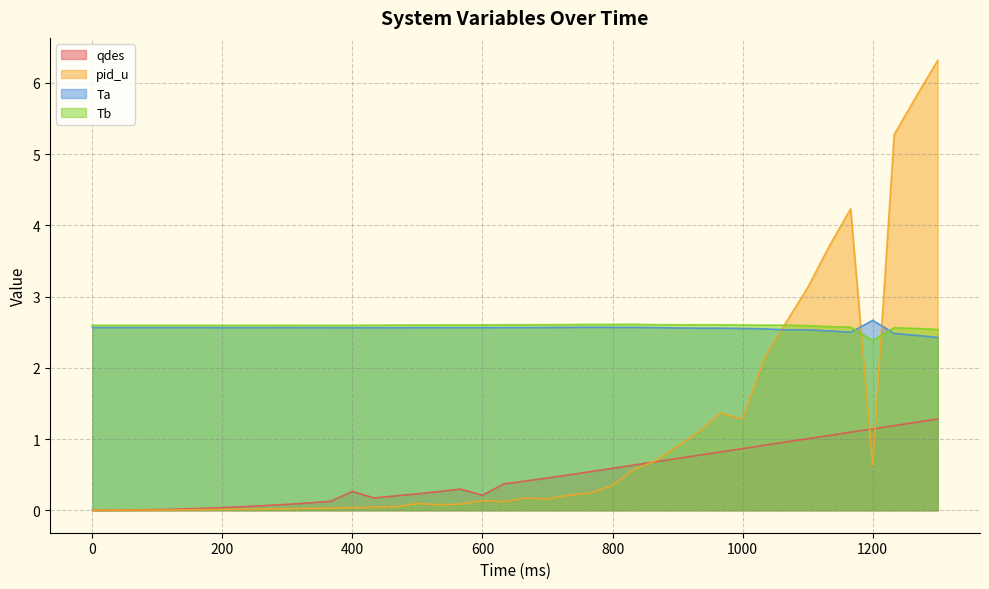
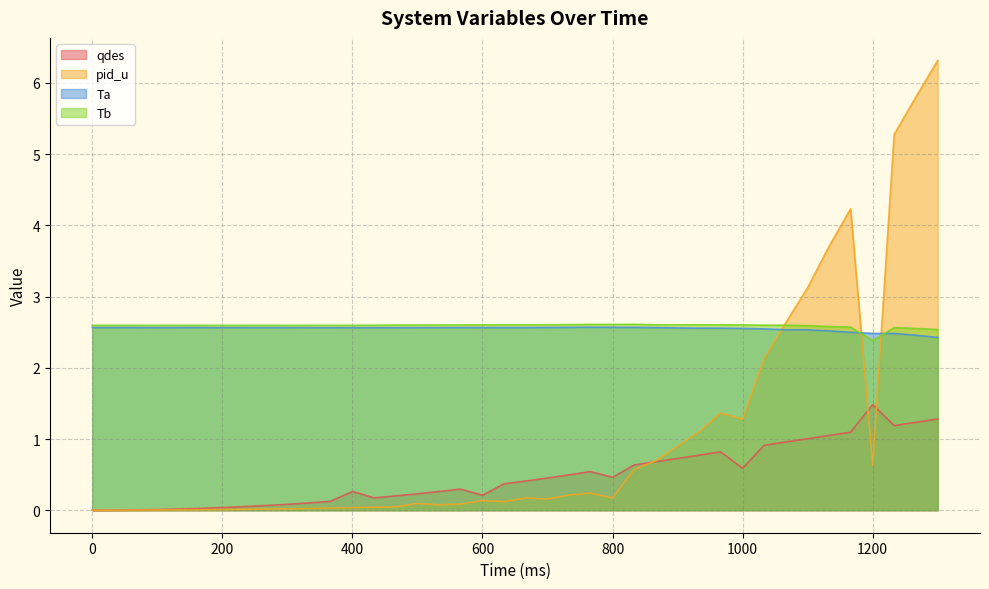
  {
    "qdes": {
      "400": 0.3,
      "600": 0.2,
-     "800": 0.6,
-     "1000": 0.9,
-     "1200": 1.1
+     "800": 0.5,
+     "1000": 0.6,
+     "1200": 1.5
    },
    "pid_u": {
      "400": 0.0,
      "600": 0.1,
-     "800": 0.4,
+     "800": 0.2,
      "1000": 1.3,
      "1200": 0.6
    },
    "Ta": {
      "600": 2.6,
      "800": 2.6,
      "1000": 2.6,
-     "1200": 2.7
+     "1200": 2.5
    },
    "Tb": {
      "600": 2.6,
      "800": 2.6,
      "1000": 2.6,
      "1200": 2.4
    }
  }
